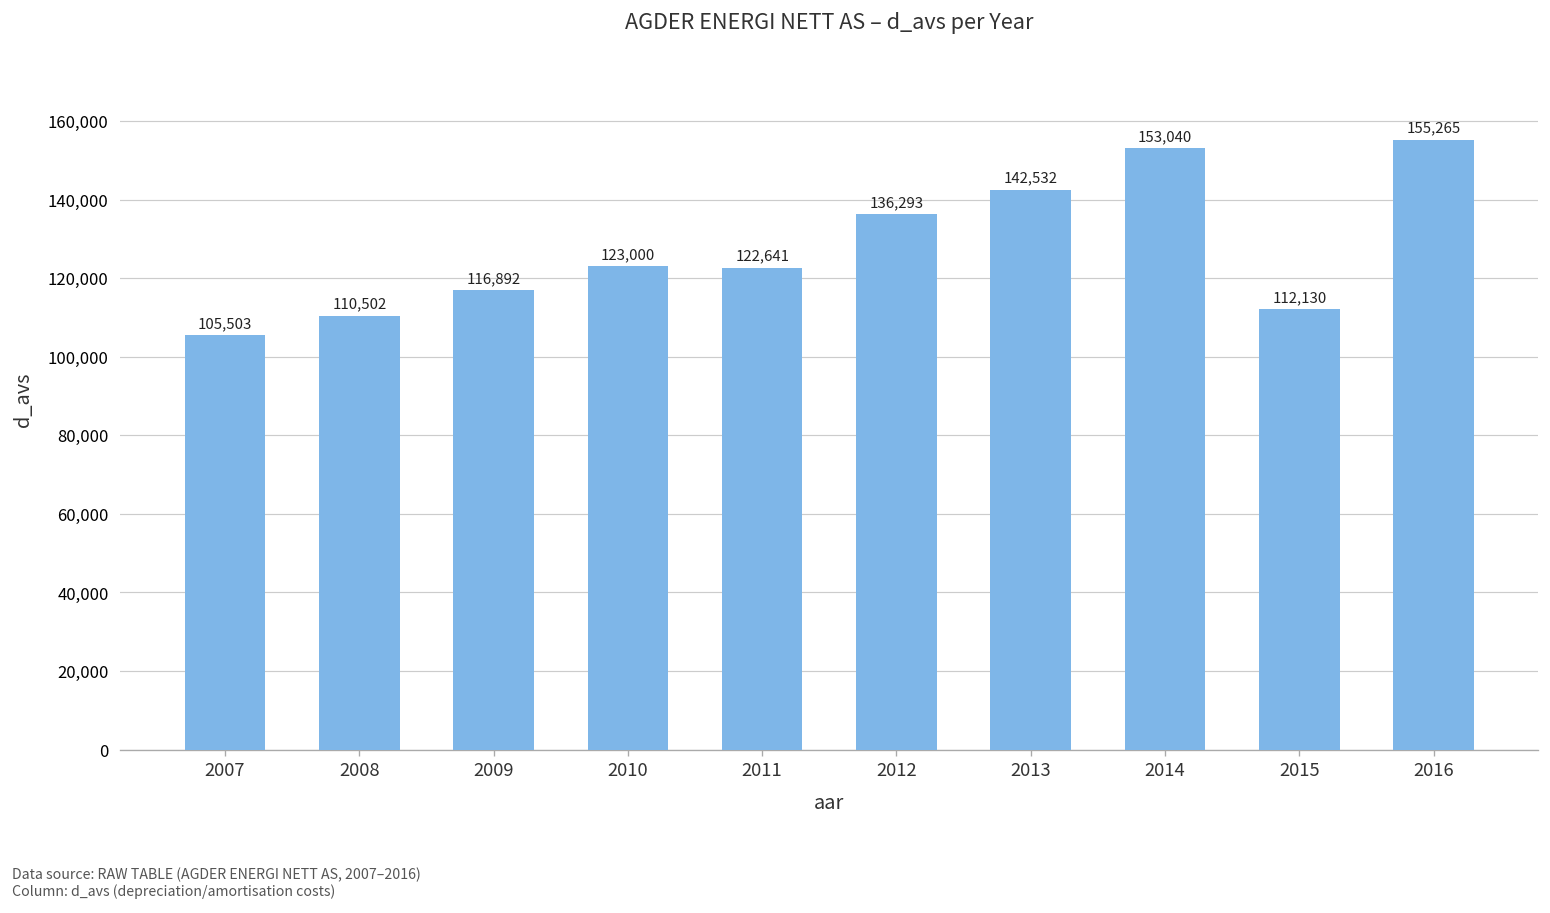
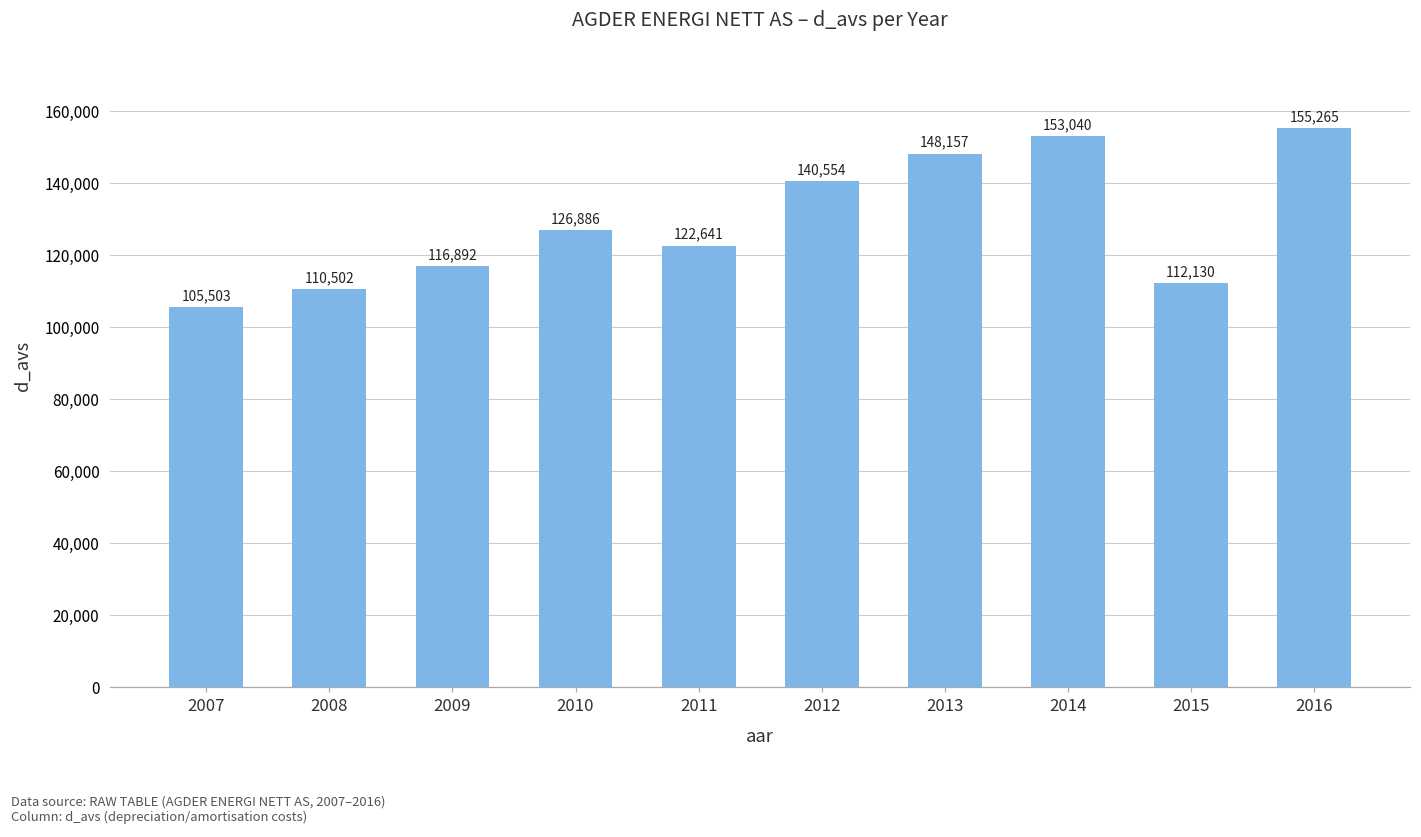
  {
    "2007": "105,503",
    "2008": "110,502",
    "2009": "116,892",
-   "2010": "123,000",
+   "2010": "126,886",
    "2011": "122,641",
-   "2012": "136,293",
-   "2013": "142,532",
+   "2012": "140,554",
+   "2013": "148,157",
    "2014": "153,040",
    "2015": "112,130",
    "2016": "155,265"
  }
